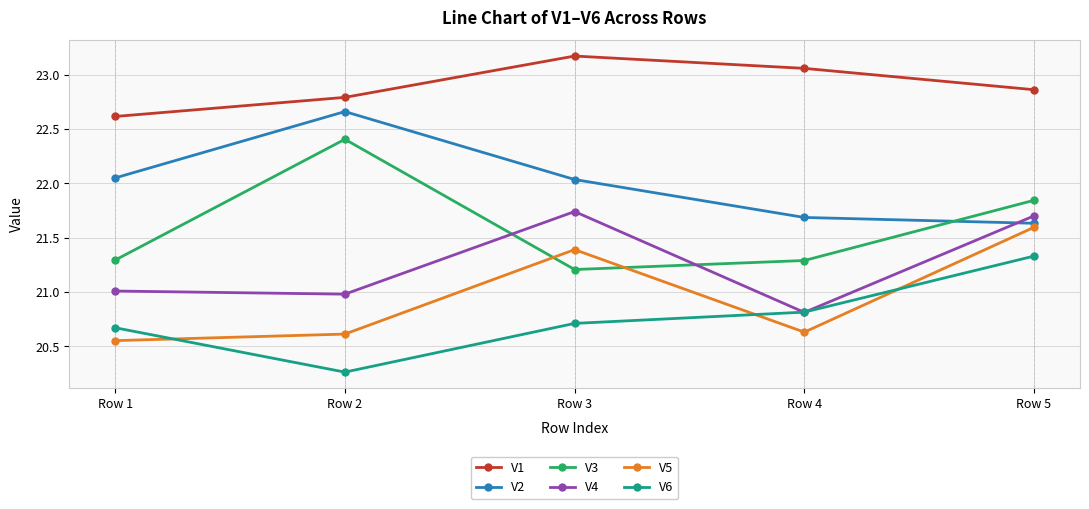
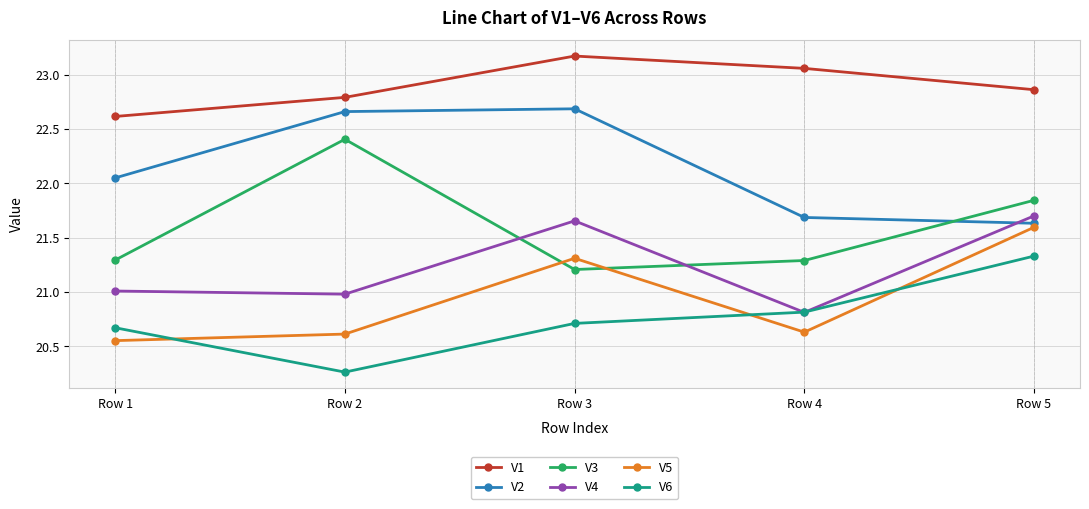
  {
    "V1": {
      "Row 1": 22.61,
      "Row 2": 22.79,
      "Row 3": 23.17,
      "Row 4": 23.06,
      "Row 5": 22.86
    },
    "V2": {
      "Row 1": 22.05,
      "Row 2": 22.66,
-     "Row 3": 22.04,
+     "Row 3": 22.69,
      "Row 4": 21.69,
      "Row 5": 21.63
    },
    "V4": {
      "Row 1": 21.01,
      "Row 2": 20.98,
-     "Row 3": 21.74,
+     "Row 3": 21.65,
      "Row 5": 21.70
    },
    "V5": {
      "Row 1": 20.55,
      "Row 2": 20.61,
-     "Row 3": 21.39,
+     "Row 3": 21.31,
      "Row 4": 20.63,
      "Row 5": 21.60
    }
  }
